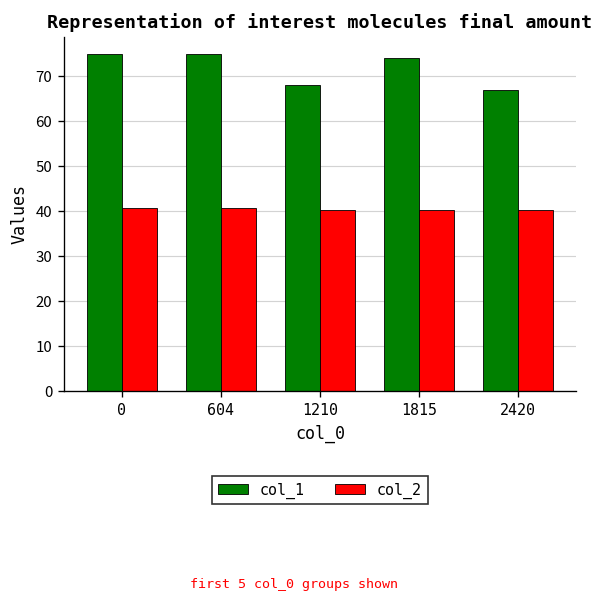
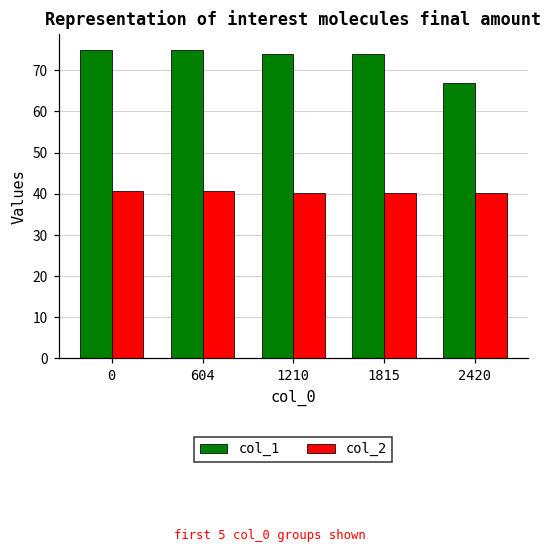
  {
    "col_1": {
      "0": 75,
      "604": 75,
-     "1210": 68,
+     "1210": 74,
      "1815": 74,
      "2420": 67
    },
    "col_2": {
      "0": 41,
      "604": 41,
      "1210": 40,
      "1815": 40,
      "2420": 40
    }
  }
